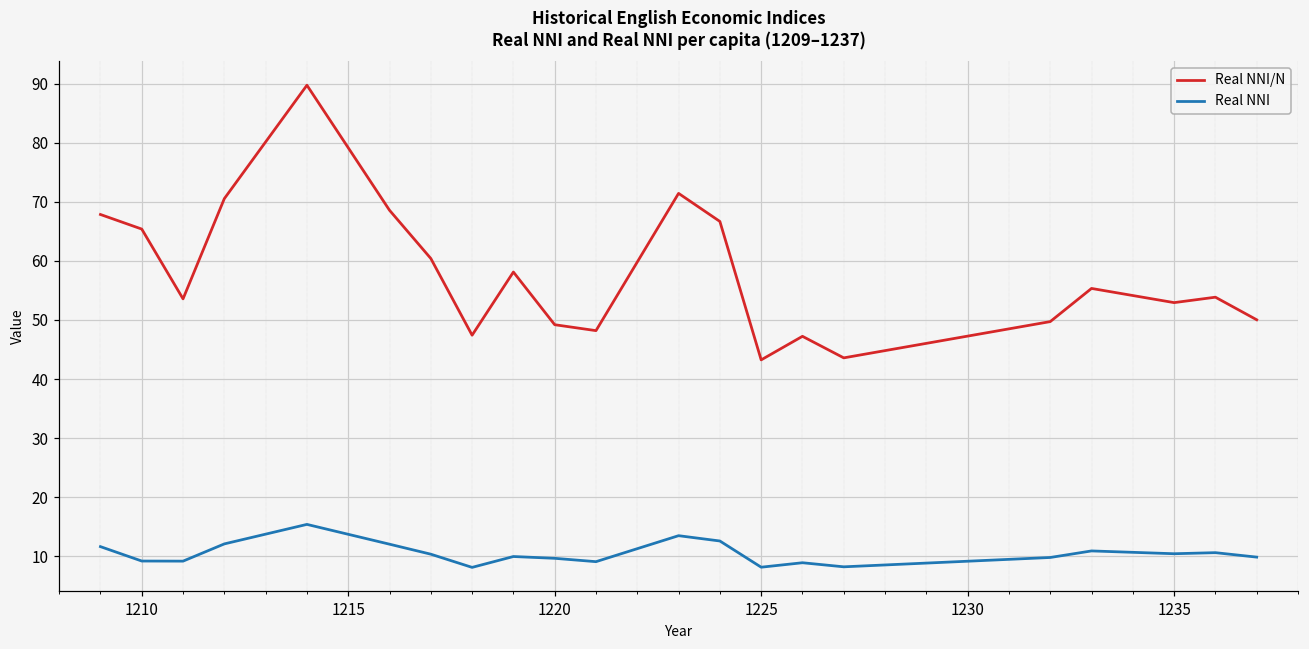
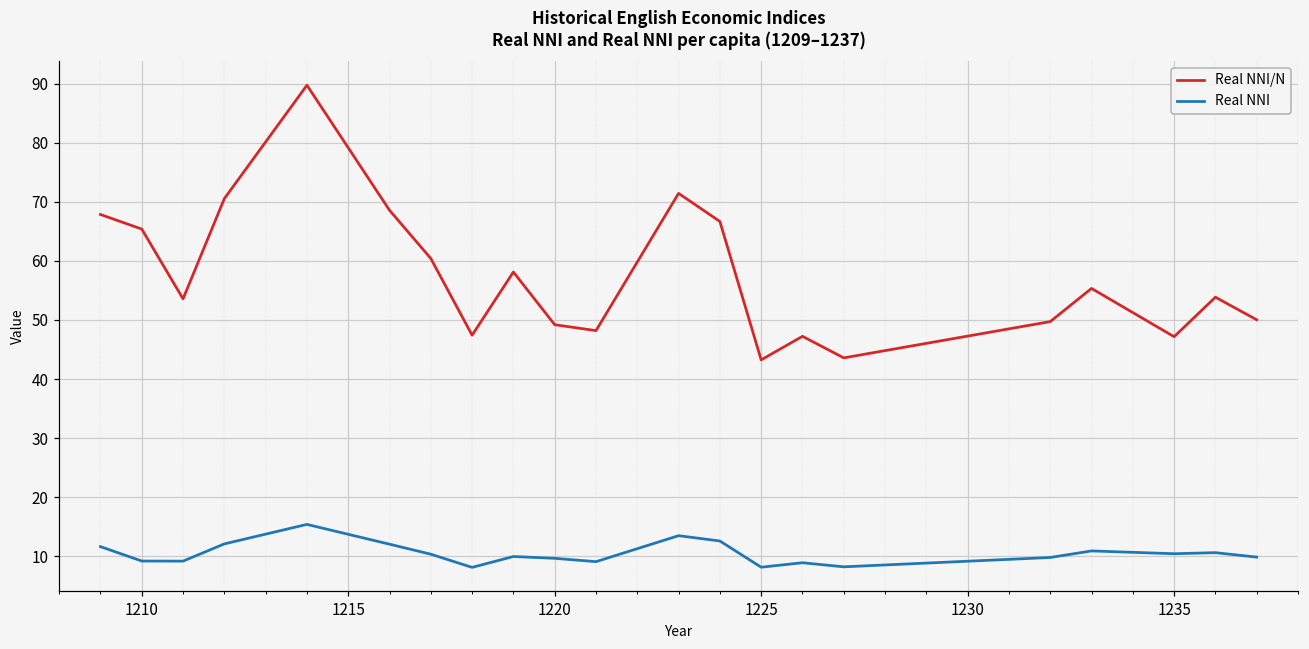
  {
    "Real NNI/N": {
      "1210": 65,
      "1220": 49,
      "1225": 43,
-     "1235": 53
+     "1235": 47
    },
    "Real NNI": {
      "1210": 9,
      "1220": 10,
      "1225": 8,
      "1235": 10
    }
  }
